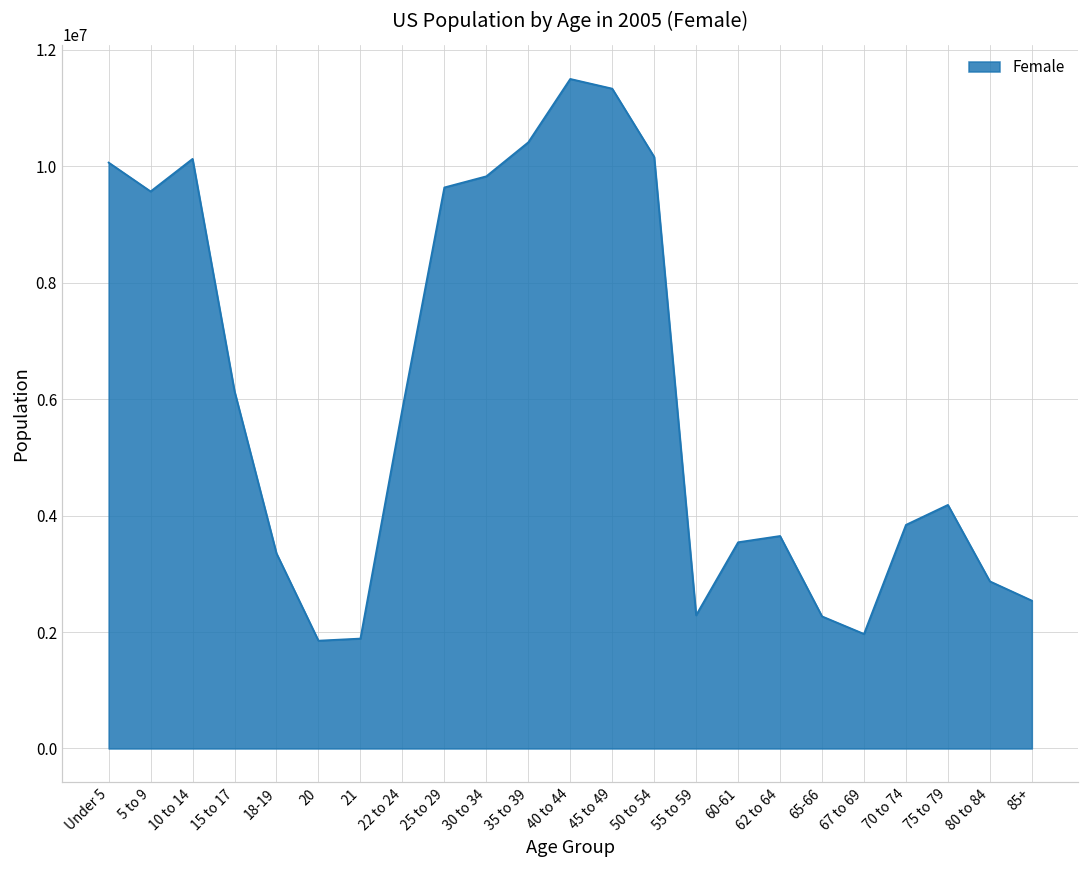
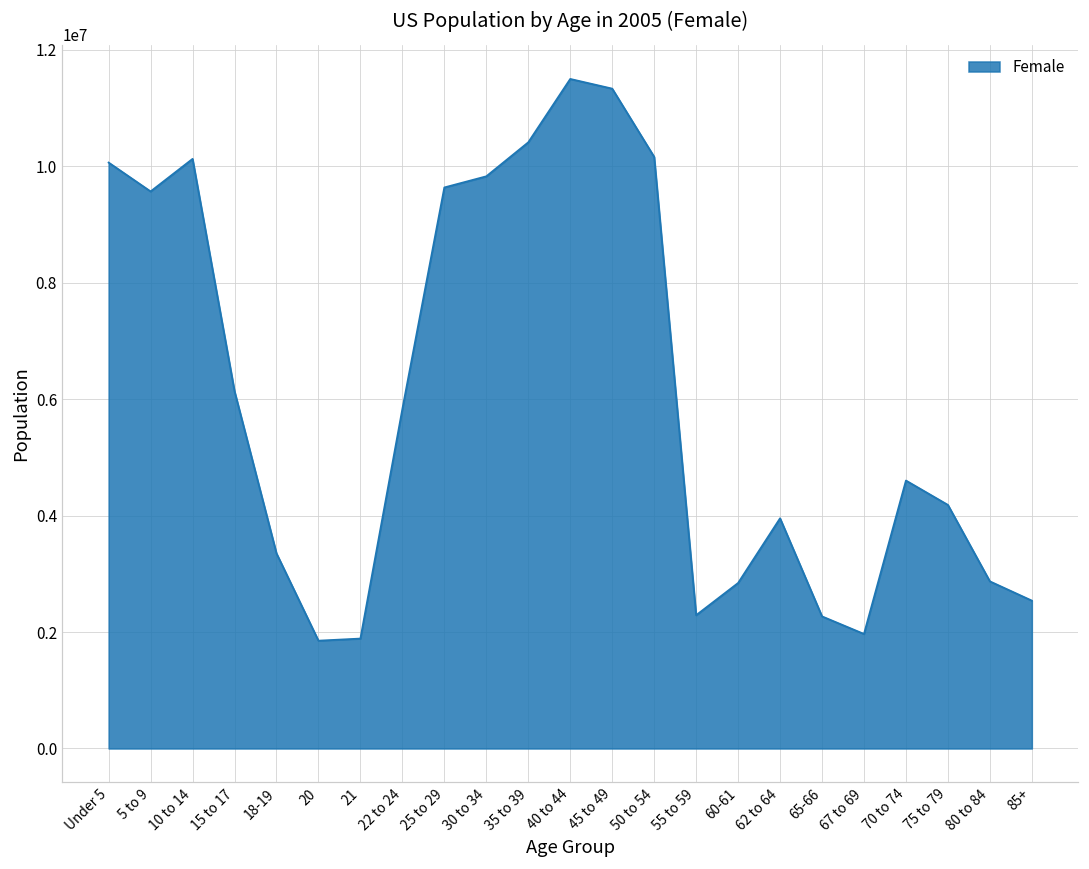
  {
    "Under 5": 10100000,
    "5 to 9": 9600000,
    "10 to 14": 10100000,
    "15 to 17": 6100000,
    "18-19": 3400000,
    "20": 1900000,
    "21": 1900000,
    "22 to 24": 5800000,
    "25 to 29": 9600000,
    "30 to 34": 9800000,
    "35 to 39": 10400000,
    "40 to 44": 11500000,
    "45 to 49": 11300000,
    "50 to 54": 10200000,
    "55 to 59": 2300000,
-   "60-61": 3500000,
-   "62 to 64": 3600000,
+   "60-61": 2800000,
+   "62 to 64": 4000000,
    "65-66": 2300000,
    "67 to 69": 2000000,
-   "70 to 74": 3800000,
+   "70 to 74": 4600000,
    "75 to 79": 4200000,
    "80 to 84": 2900000,
    "85+": 2500000
  }
